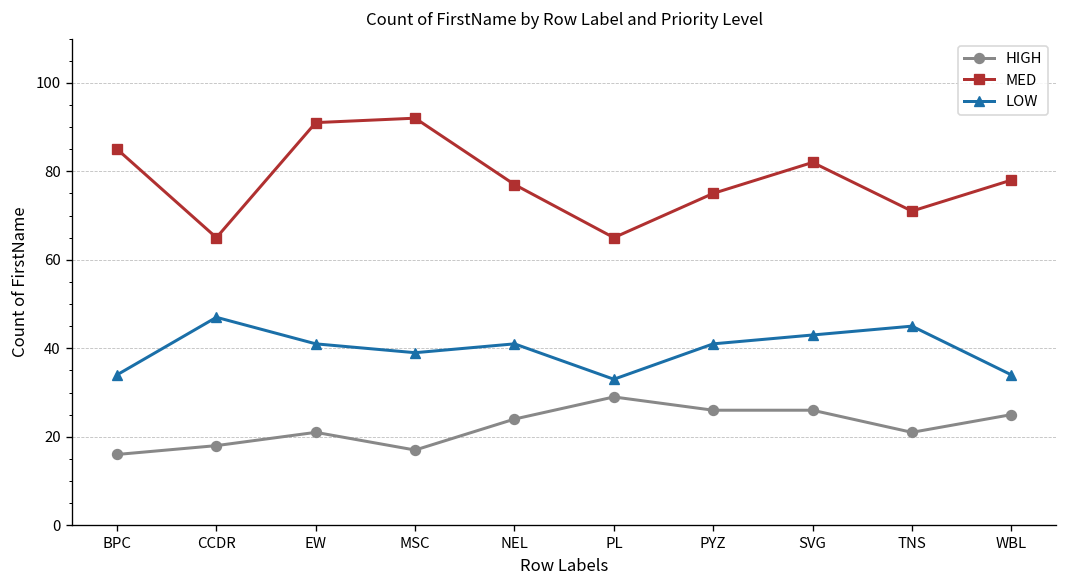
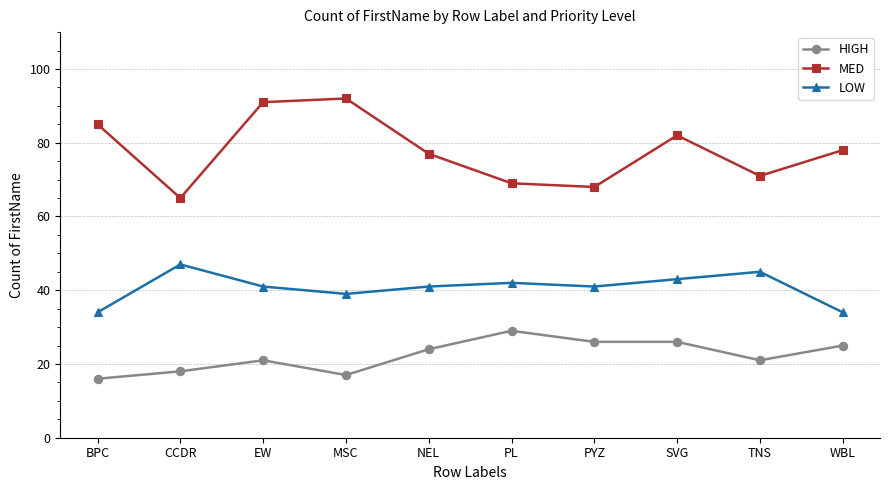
  {
    "HIGH": {
      "BPC": 16,
      "CCDR": 18,
      "EW": 21,
      "MSC": 17,
      "NEL": 24,
      "PL": 29,
      "PYZ": 26,
      "SVG": 26,
      "TNS": 21,
      "WBL": 25
    },
    "MED": {
      "BPC": 85,
      "CCDR": 65,
      "EW": 91,
      "MSC": 92,
      "NEL": 77,
-     "PL": 65,
-     "PYZ": 75,
+     "PL": 69,
+     "PYZ": 68,
      "SVG": 82,
      "TNS": 71,
      "WBL": 78
    },
    "LOW": {
      "BPC": 34,
      "CCDR": 47,
      "EW": 41,
      "MSC": 39,
      "NEL": 41,
-     "PL": 33,
+     "PL": 42,
      "PYZ": 41,
      "SVG": 43,
      "TNS": 45,
      "WBL": 34
    }
  }
